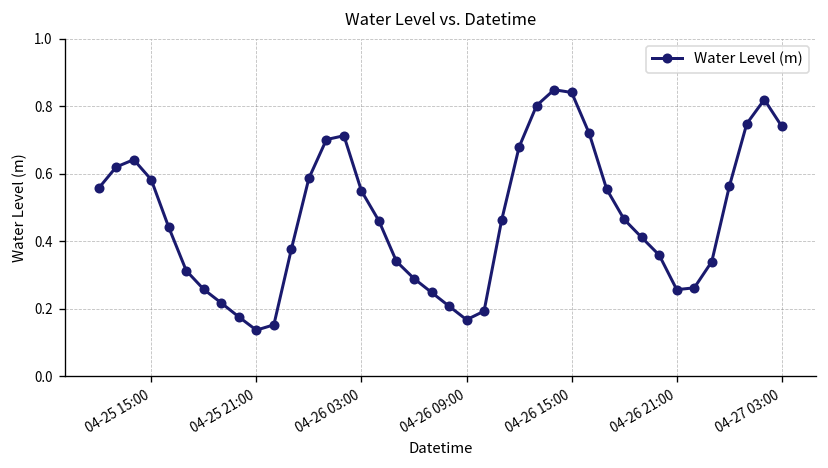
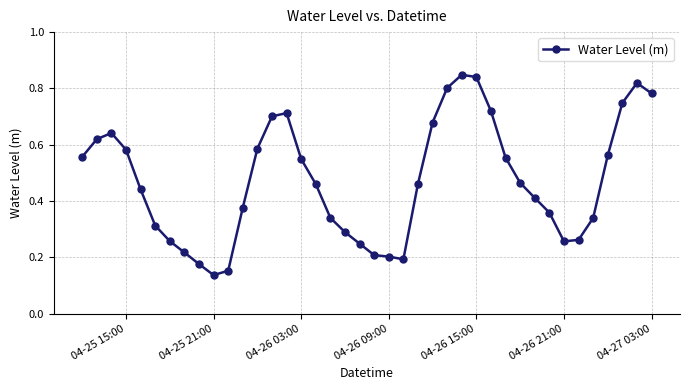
  {
    "04-25 15:00": 0.58,
    "04-25 21:00": 0.14,
    "04-26 03:00": 0.55,
-   "04-26 09:00": 0.17,
+   "04-26 09:00": 0.20,
    "04-26 15:00": 0.84,
    "04-26 21:00": 0.26,
-   "04-27 03:00": 0.74
+   "04-27 03:00": 0.78
  }
